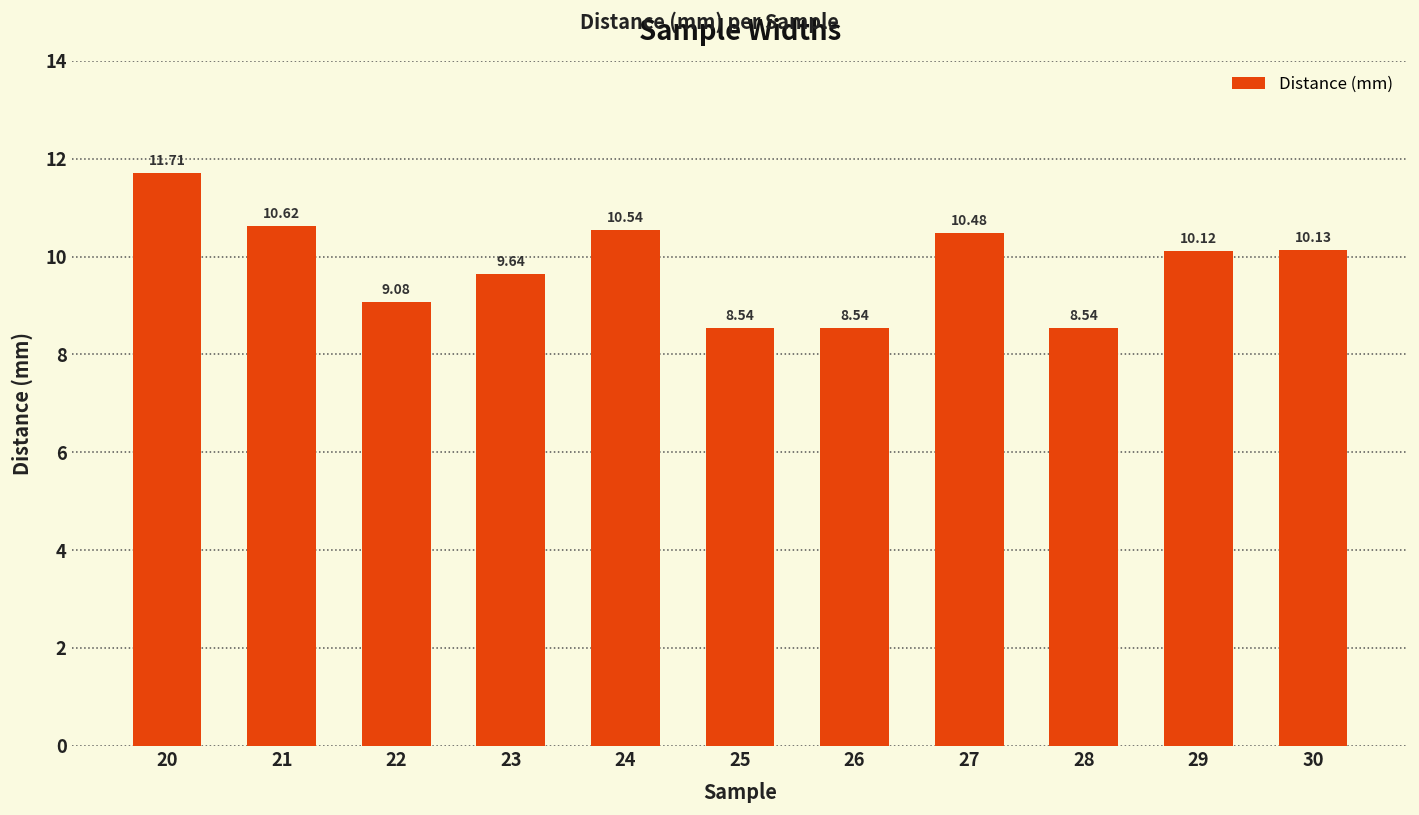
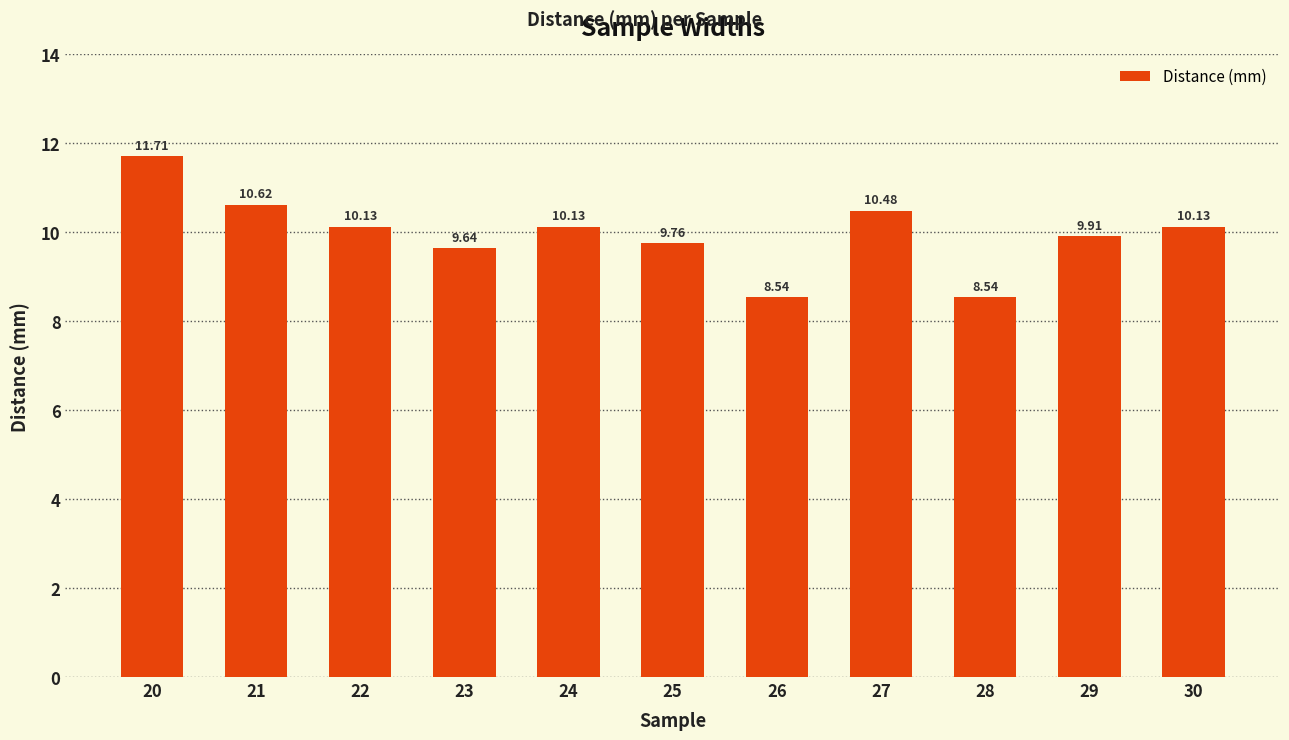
  {
    "20": 11.71,
    "21": 10.62,
-   "22": 9.08,
+   "22": 10.13,
    "23": 9.64,
-   "24": 10.54,
-   "25": 8.54,
+   "24": 10.13,
+   "25": 9.76,
    "26": 8.54,
    "27": 10.48,
    "28": 8.54,
-   "29": 10.12,
+   "29": 9.91,
    "30": 10.13
  }
